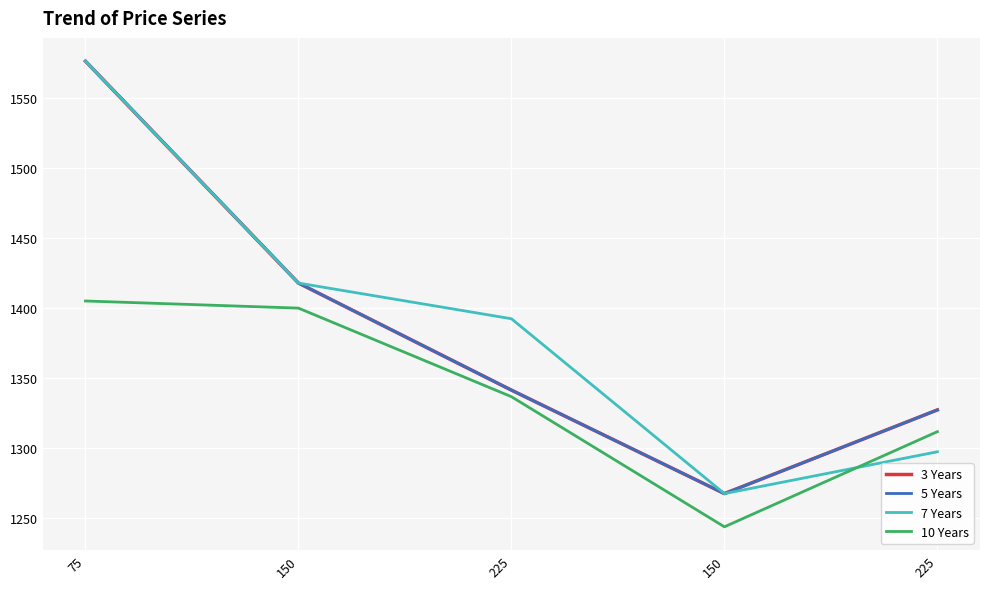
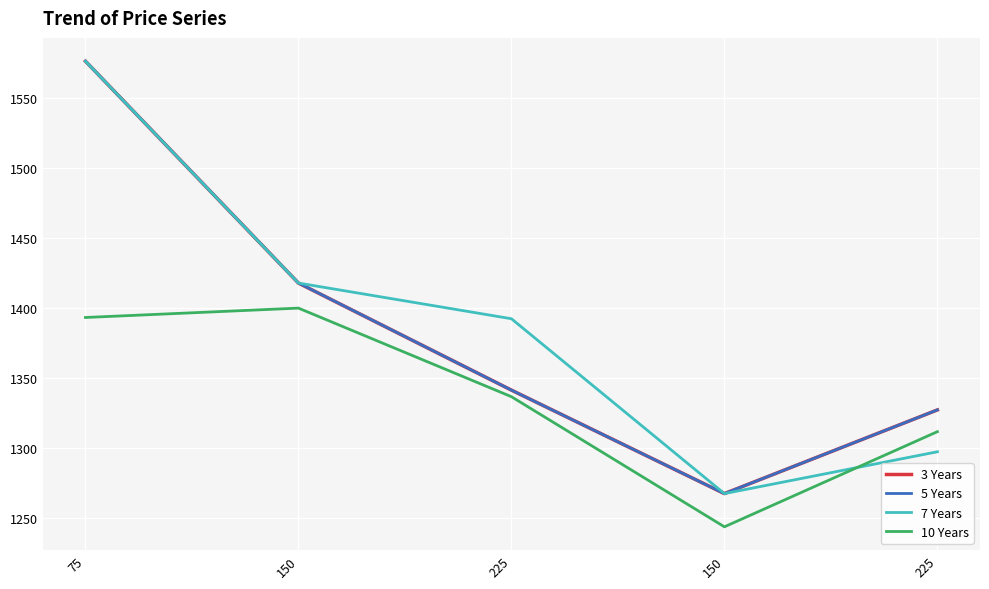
  {
    "10 Years": {
-     "75": 1405
+     "75": 1393
    }
  }
